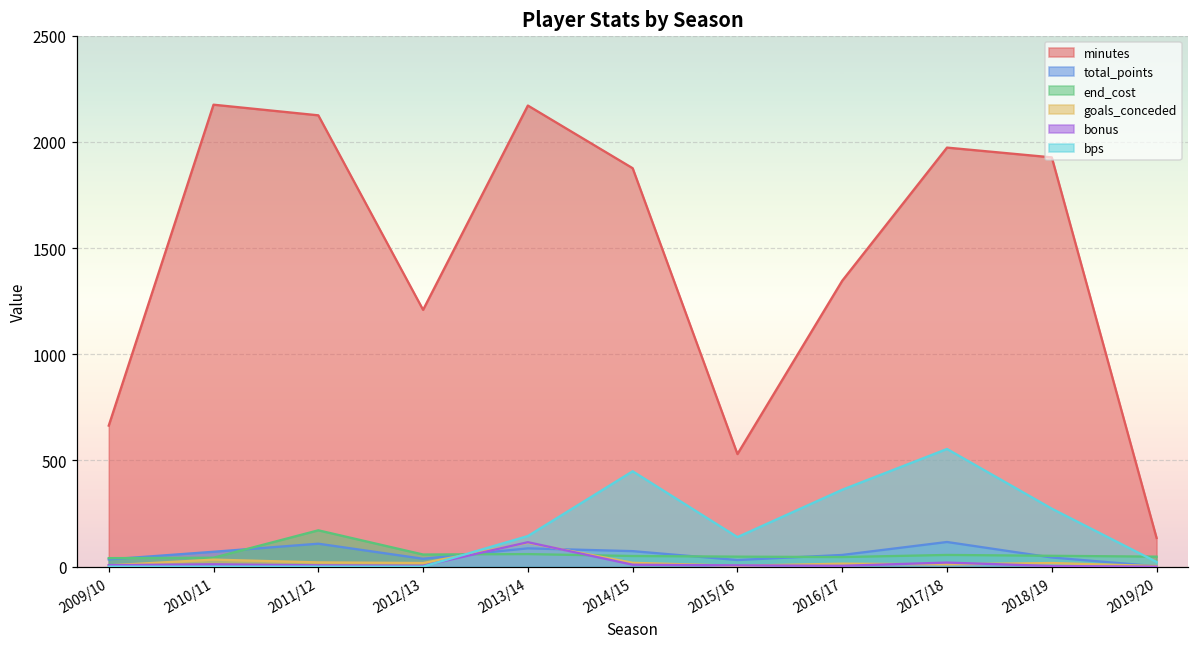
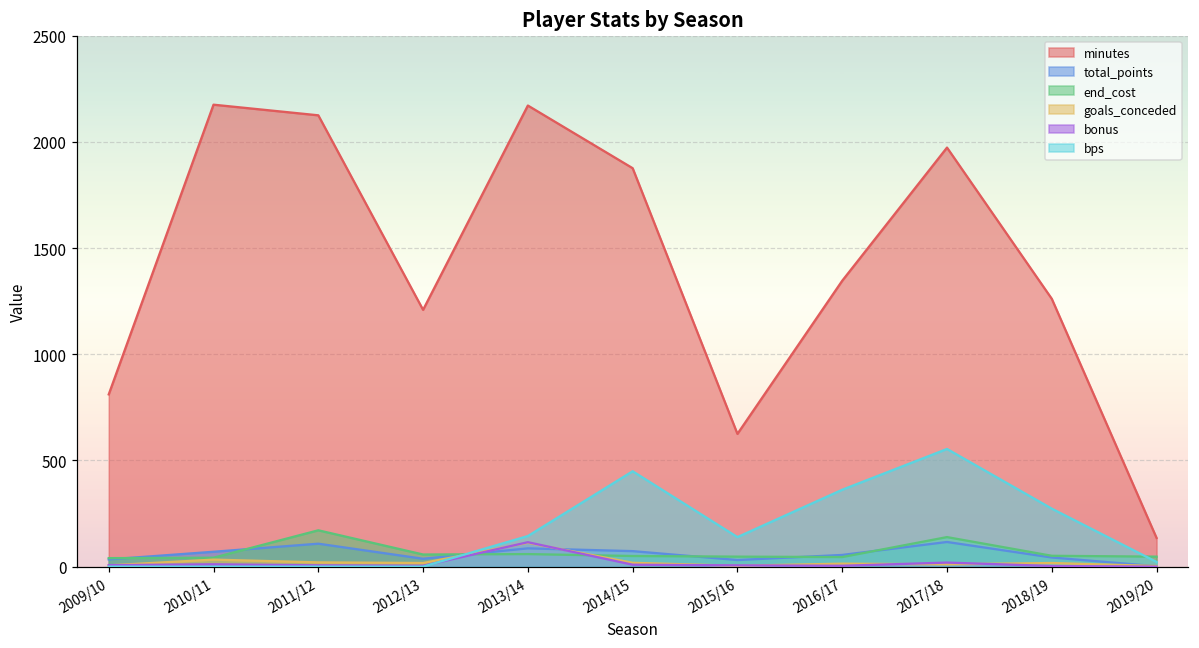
  {
    "minutes": {
-     "2009/10": 660,
+     "2009/10": 810,
      "2010/11": 2180,
      "2011/12": 2130,
      "2012/13": 1210,
      "2013/14": 2170,
      "2014/15": 1880,
-     "2015/16": 530,
+     "2015/16": 630,
      "2016/17": 1350,
      "2017/18": 1970,
-     "2018/19": 1930,
+     "2018/19": 1260,
      "2019/20": 140
    },
    "end_cost": {
      "2011/12": 170,
      "2012/13": 60,
      "2013/14": 60,
      "2014/15": 50,
      "2015/16": 50,
-     "2017/18": 60,
+     "2017/18": 140,
      "2019/20": 50
    },
    "goals_conceded": {
      "2011/12": 20,
      "2012/13": 20,
      "2018/19": 20
    },
    "bonus": {
      "2018/19": 0
    }
  }
